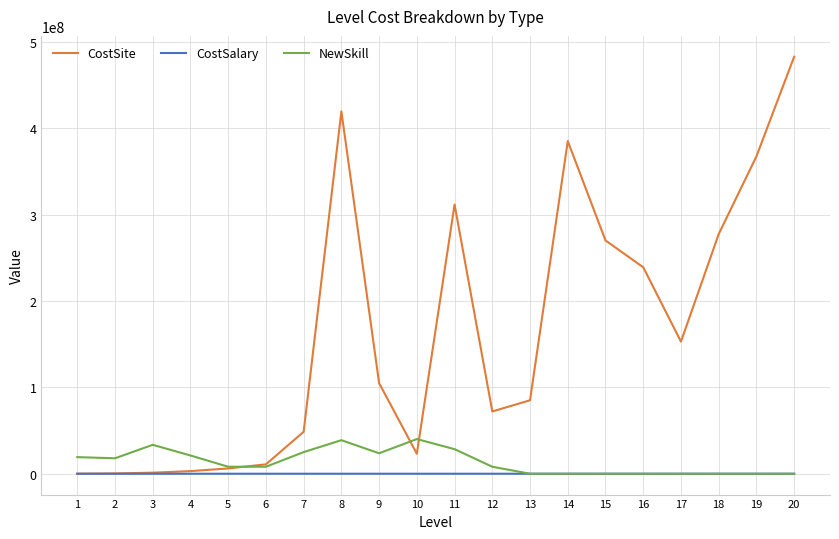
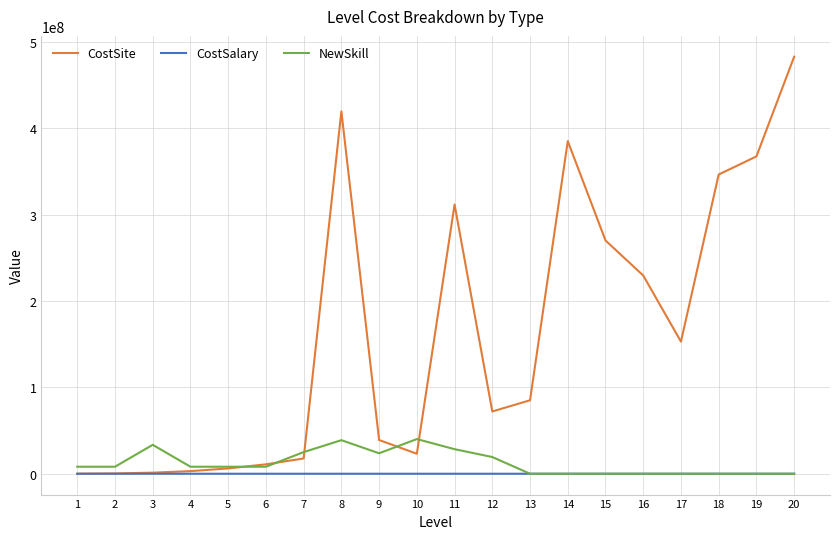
  {
    "CostSite": {
      "4": 0,
-     "7": 50000000,
+     "7": 20000000,
      "8": 420000000,
-     "9": 100000000,
+     "9": 40000000,
      "10": 20000000,
      "11": 310000000,
      "12": 70000000,
      "13": 90000000,
      "14": 390000000,
      "15": 270000000,
-     "16": 240000000,
+     "16": 230000000,
      "17": 150000000,
-     "18": 280000000,
+     "18": 350000000,
      "19": 370000000,
      "20": 480000000
    },
    "CostSalary": {
      "4": 0,
      "5": 0,
      "6": 0,
      "7": 0,
      "8": 0,
      "9": 0,
      "10": 0,
      "11": 0,
      "12": 0
    },
    "NewSkill": {
-     "1": 20000000,
-     "2": 20000000,
+     "1": 10000000,
+     "2": 10000000,
      "3": 30000000,
-     "4": 20000000,
+     "4": 10000000,
      "7": 30000000,
      "8": 40000000,
      "9": 20000000,
      "10": 40000000,
      "11": 30000000,
-     "12": 10000000
+     "12": 20000000
    }
  }
